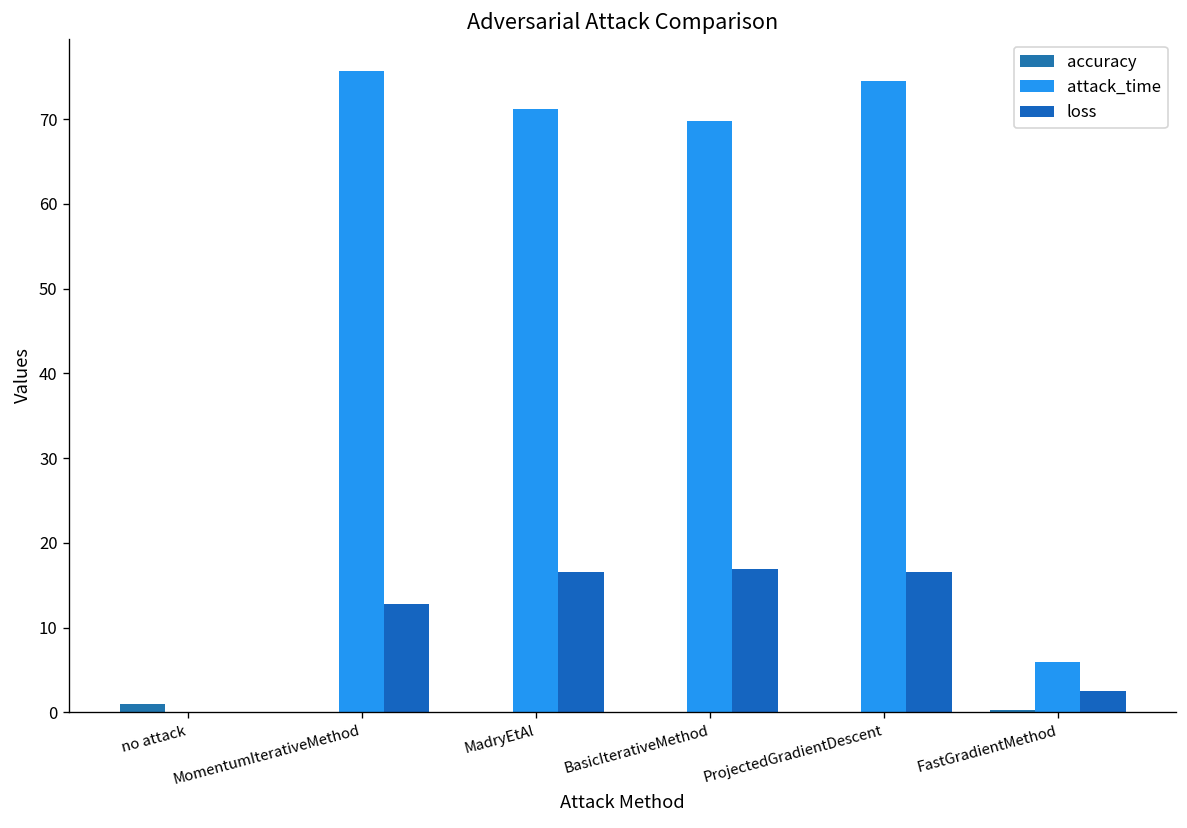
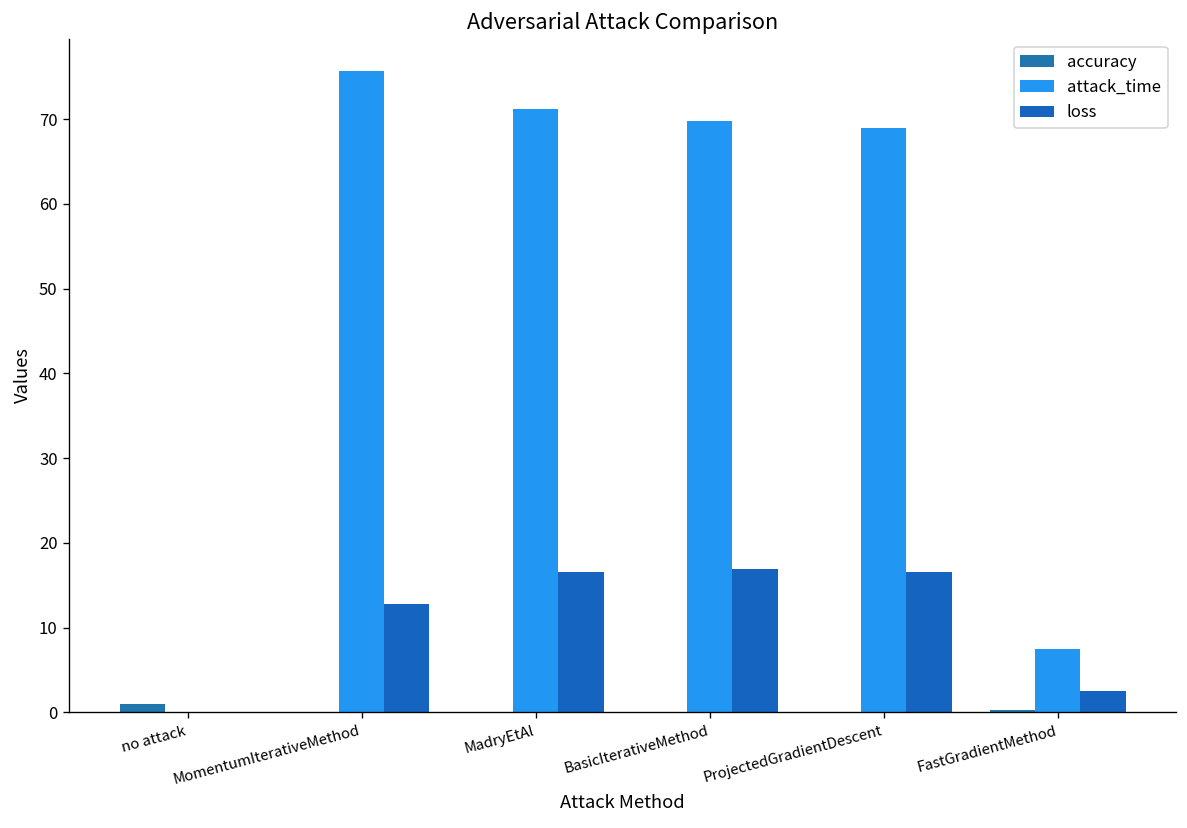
  {
    "attack_time": {
      "no attack": 0,
      "MomentumIterativeMethod": 76,
      "MadryEtAl": 71,
      "BasicIterativeMethod": 70,
-     "ProjectedGradientDescent": 75,
-     "FastGradientMethod": 6
+     "ProjectedGradientDescent": 69,
+     "FastGradientMethod": 7
    }
  }
